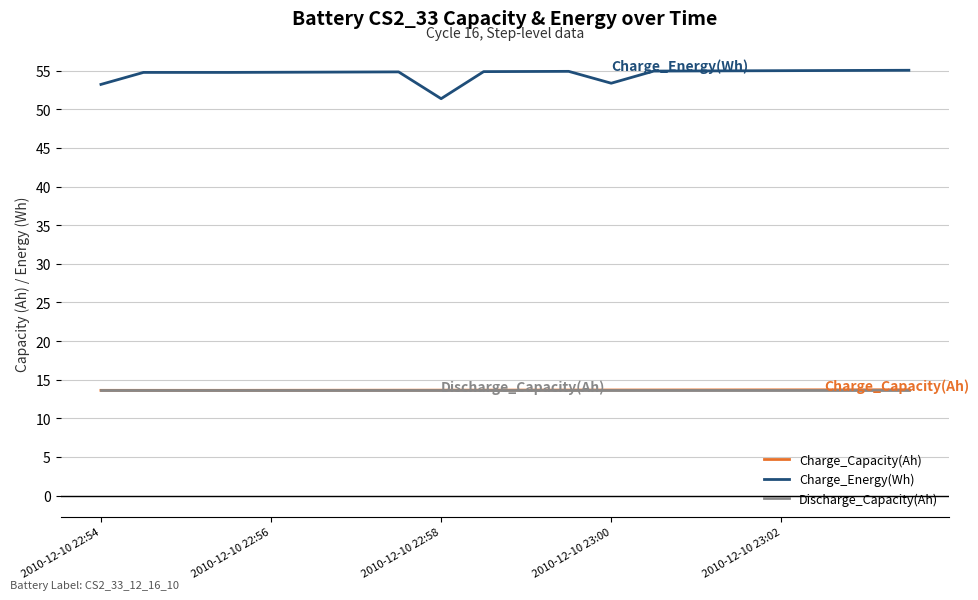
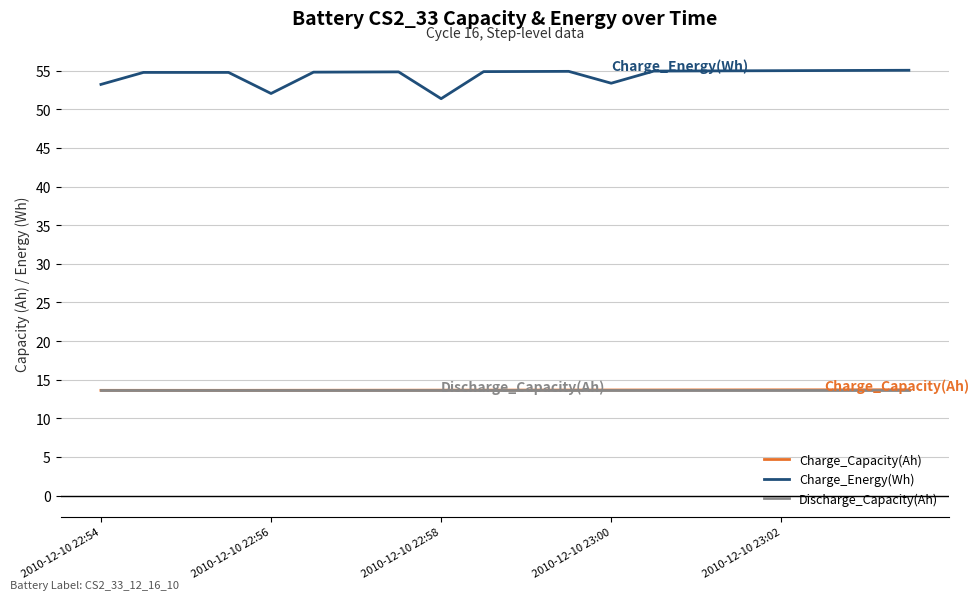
  {
    "Discharge_Capacity(Ah)": {
      "2010-12-10 22:54": 14,
      "2010-12-10 22:56": 14,
      "2010-12-10 22:58": 14,
      "2010-12-10 23:00": 14,
      "2010-12-10 23:02": 14
    },
    "Charge_Energy(Wh)": {
      "2010-12-10 22:54": 53,
-     "2010-12-10 22:56": 55,
+     "2010-12-10 22:56": 52,
      "2010-12-10 22:58": 51,
      "2010-12-10 23:00": 53,
      "2010-12-10 23:02": 55
    }
  }
